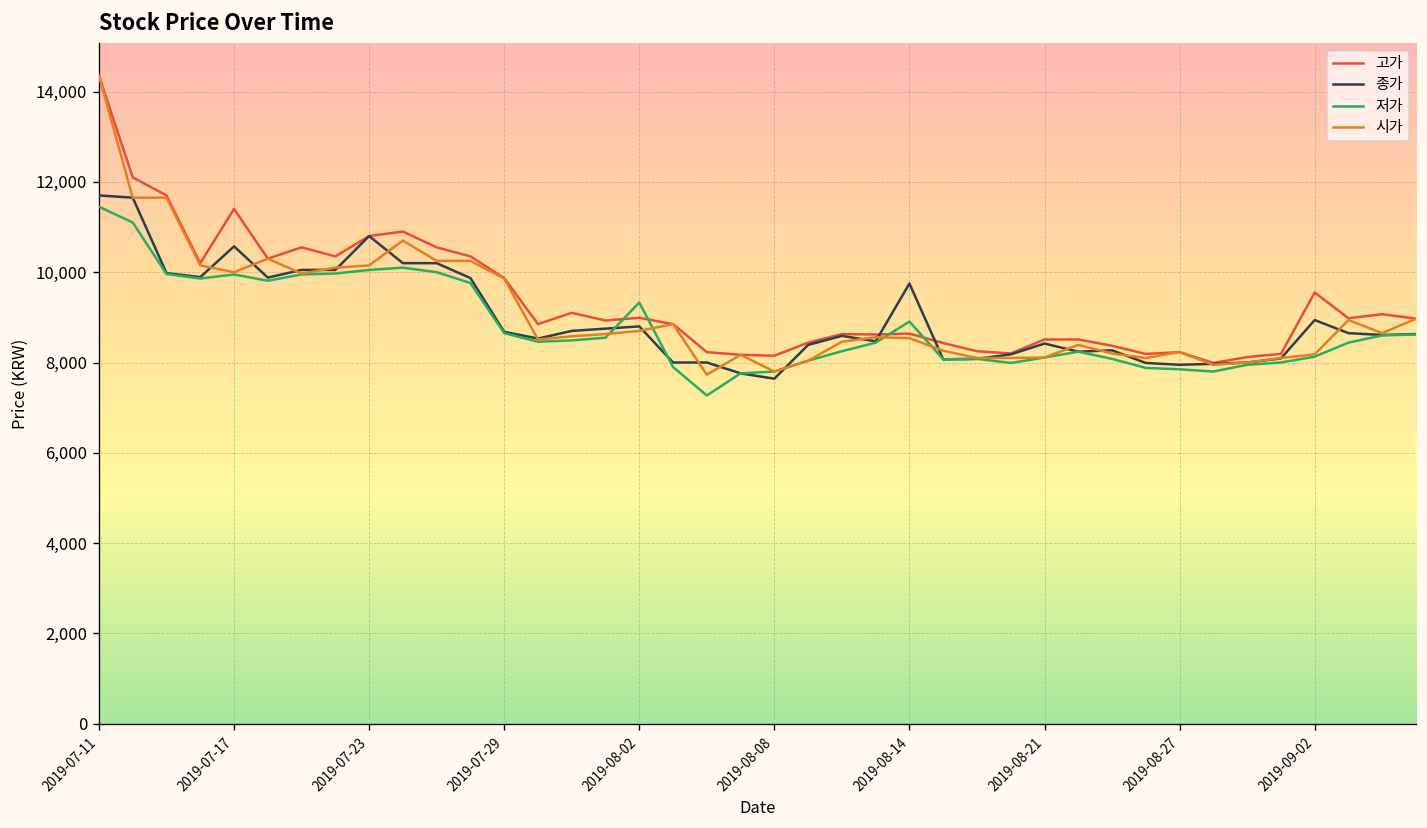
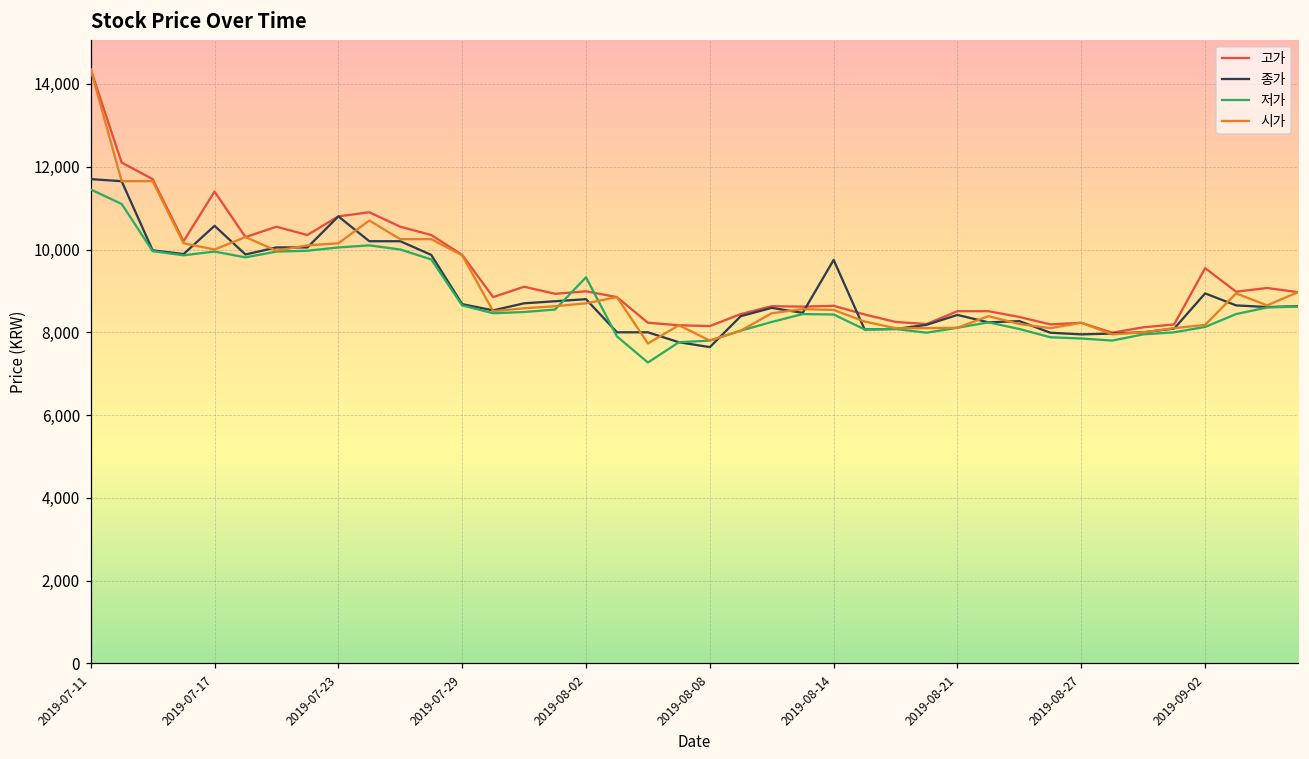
  {
    "종가": {
      "2019-07-11": "11,700",
      "2019-07-17": "10,600",
      "2019-08-02": "8,800",
      "2019-08-08": "7,600",
      "2019-08-14": "9,700",
      "2019-08-21": "8,400",
      "2019-08-27": "8,000",
      "2019-09-02": "8,900"
    },
    "저가": {
      "2019-07-11": "11,500",
      "2019-07-23": "10,100",
      "2019-08-02": "9,300",
-     "2019-08-14": "8,900",
+     "2019-08-14": "8,400",
      "2019-08-27": "7,900"
    }
  }
